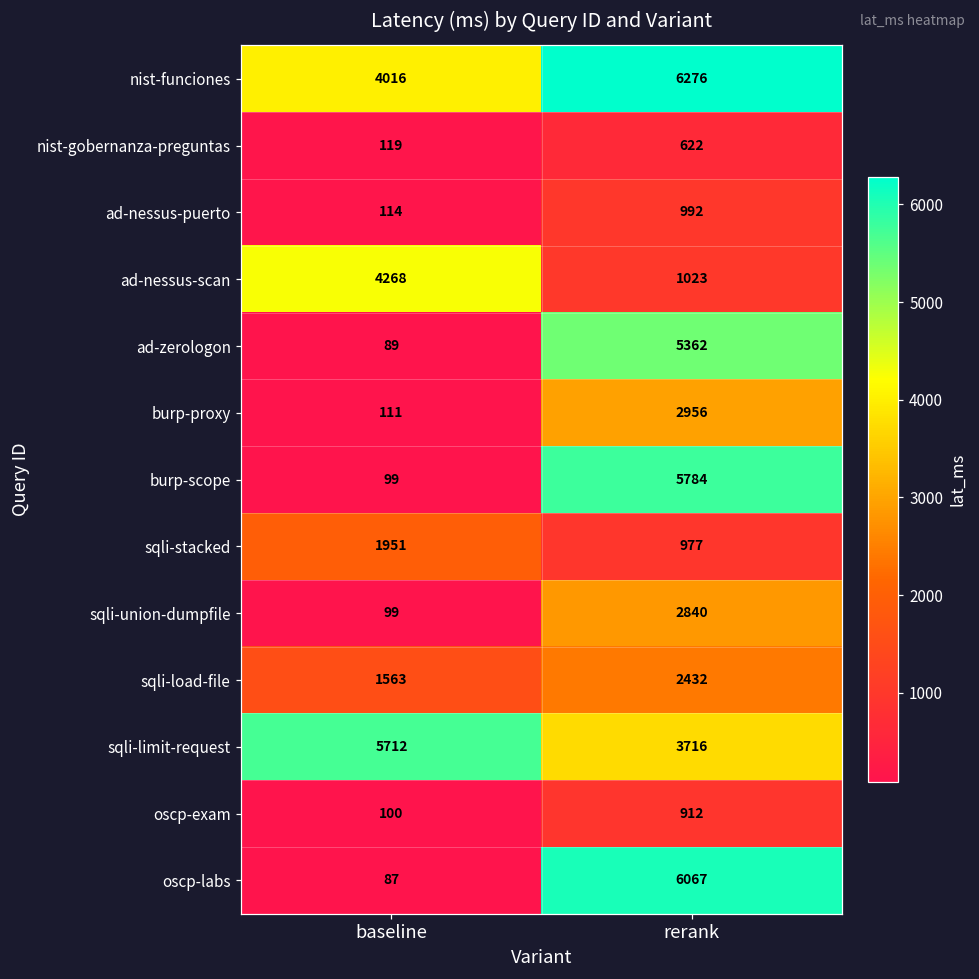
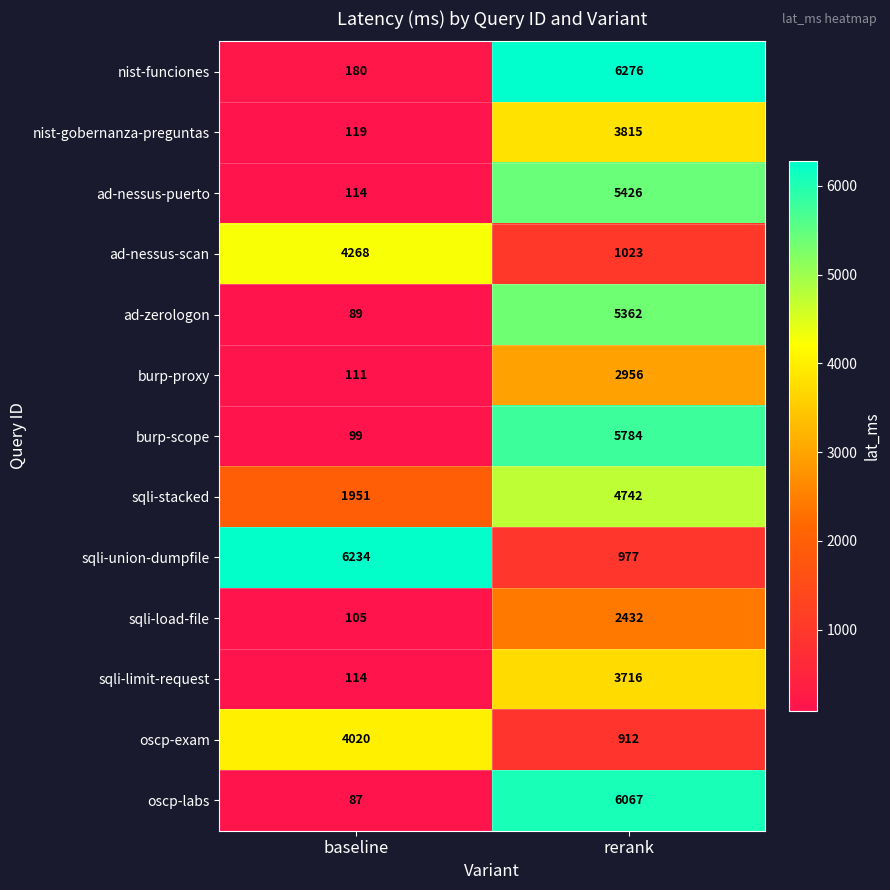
  {
    "nist-funciones": {
-     "baseline": 4016,
+     "baseline": 180,
      "rerank": 6276
    },
    "nist-gobernanza-preguntas": {
      "baseline": 119,
-     "rerank": 622
+     "rerank": 3815
    },
    "ad-nessus-puerto": {
      "baseline": 114,
-     "rerank": 992
+     "rerank": 5426
    },
    "ad-nessus-scan": {
      "baseline": 4268,
      "rerank": 1023
    },
    "ad-zerologon": {
      "baseline": 89,
      "rerank": 5362
    },
    "burp-proxy": {
      "baseline": 111,
      "rerank": 2956
    },
    "burp-scope": {
      "baseline": 99,
      "rerank": 5784
    },
    "sqli-stacked": {
      "baseline": 1951,
-     "rerank": 977
+     "rerank": 4742
    },
    "sqli-union-dumpfile": {
-     "baseline": 99,
-     "rerank": 2840
+     "baseline": 6234,
+     "rerank": 977
    },
    "sqli-load-file": {
-     "baseline": 1563,
+     "baseline": 105,
      "rerank": 2432
    },
    "sqli-limit-request": {
-     "baseline": 5712,
+     "baseline": 114,
      "rerank": 3716
    },
    "oscp-exam": {
-     "baseline": 100,
+     "baseline": 4020,
      "rerank": 912
    },
    "oscp-labs": {
      "baseline": 87,
      "rerank": 6067
    }
  }
